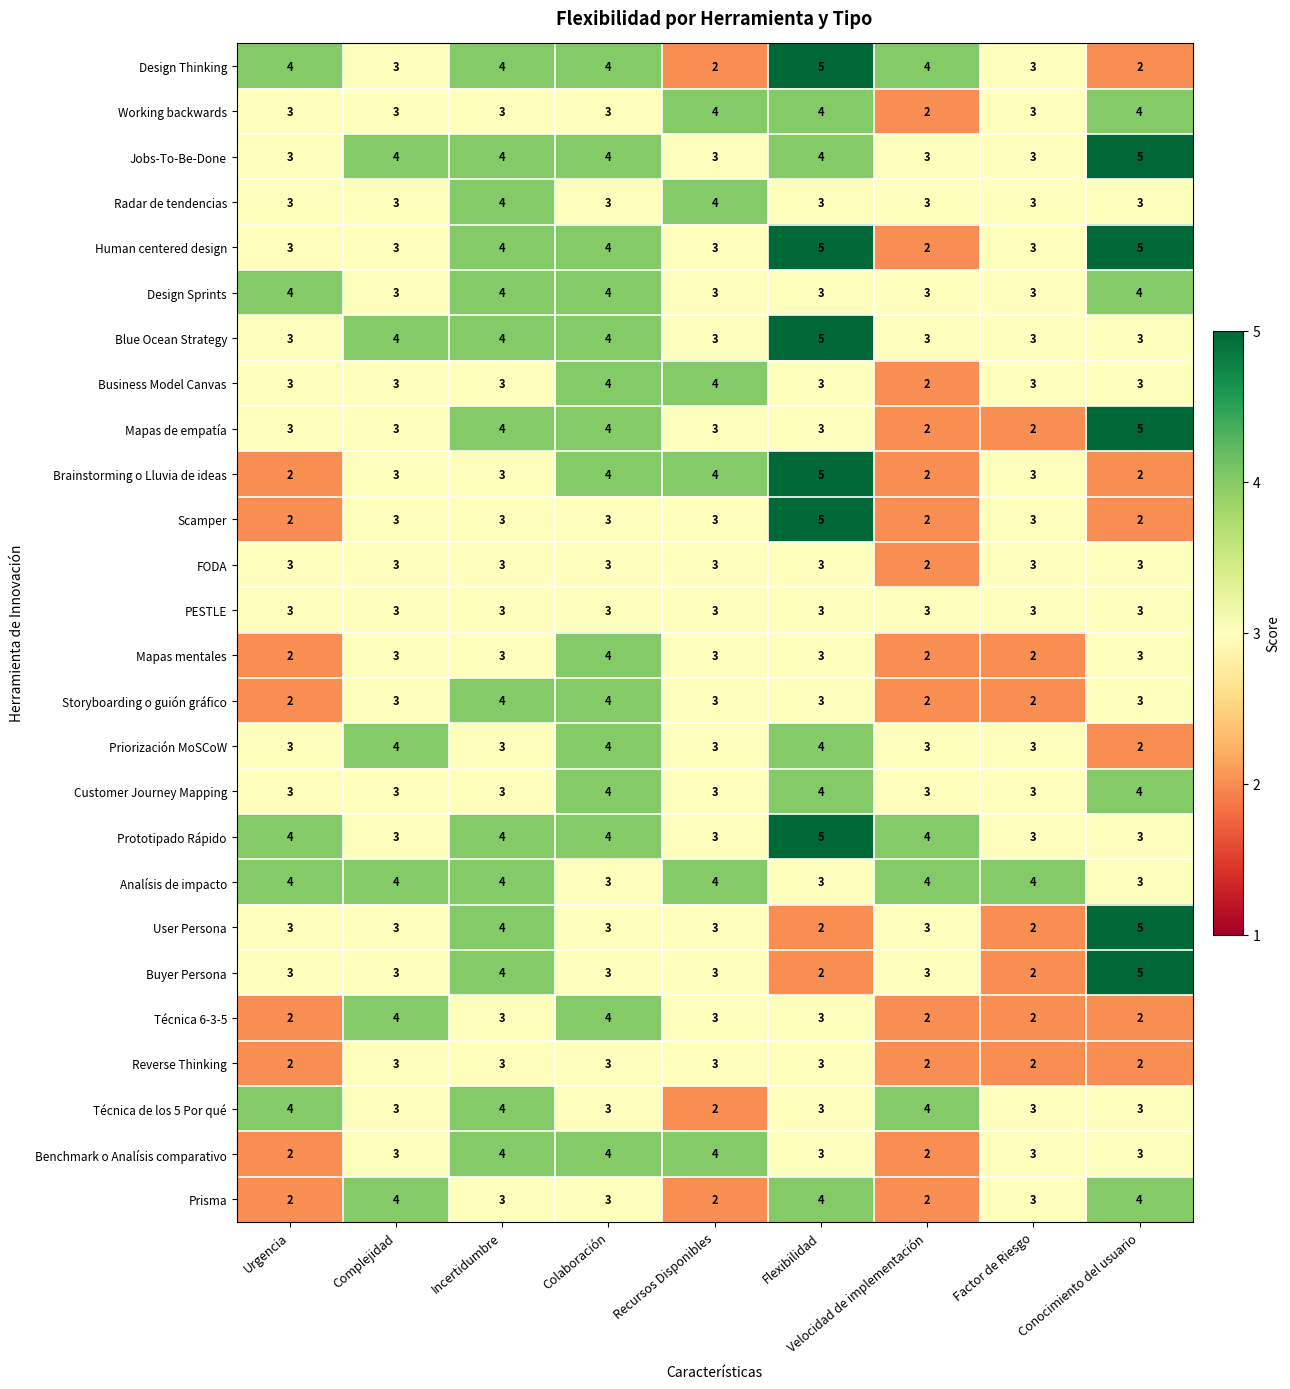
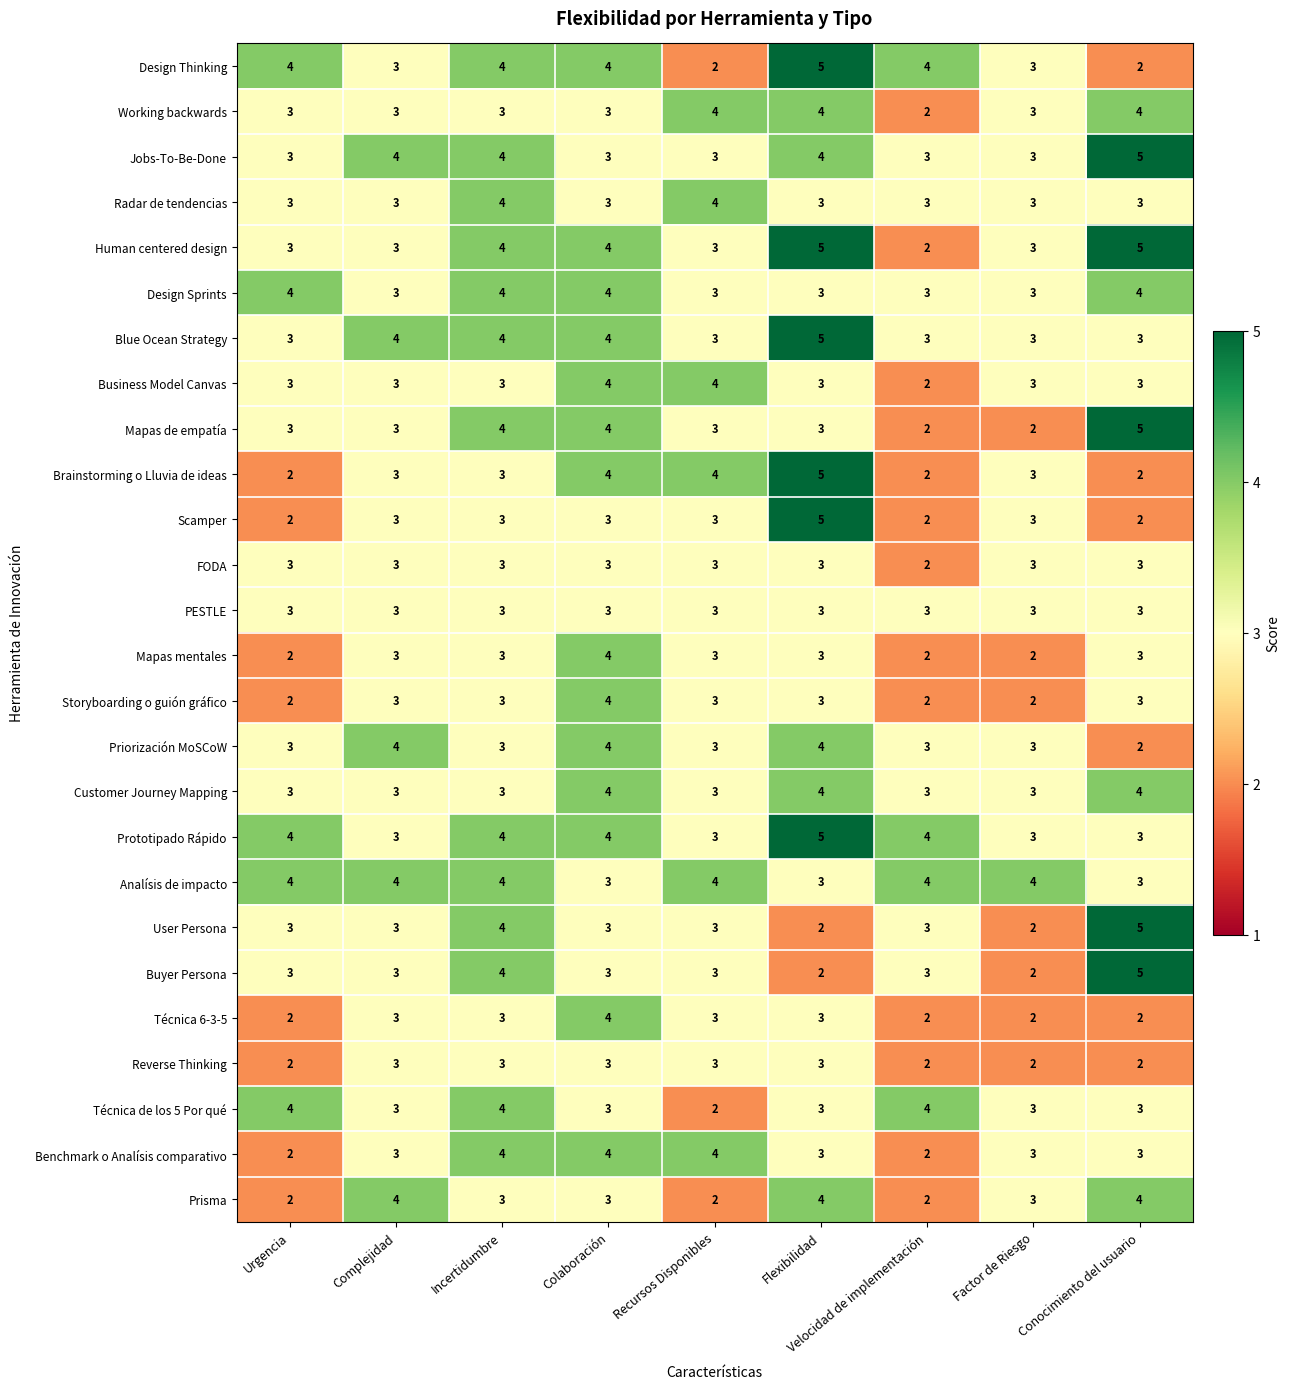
  {
    "Jobs-To-Be-Done": {
      "Urgencia": 3,
      "Complejidad": 4,
      "Incertidumbre": 4,
-     "Colaboración": 4,
+     "Colaboración": 3,
      "Recursos Disponibles": 3,
      "Flexibilidad": 4,
      "Velocidad de implementación": 3,
      "Factor de Riesgo": 3,
      "Conocimiento del usuario": 5
    },
    "Storyboarding o guión gráfico": {
      "Urgencia": 2,
      "Complejidad": 3,
-     "Incertidumbre": 4,
+     "Incertidumbre": 3,
      "Colaboración": 4,
      "Recursos Disponibles": 3,
      "Flexibilidad": 3,
      "Velocidad de implementación": 2,
      "Factor de Riesgo": 2,
      "Conocimiento del usuario": 3
    },
    "Técnica 6-3-5": {
      "Urgencia": 2,
-     "Complejidad": 4,
+     "Complejidad": 3,
      "Incertidumbre": 3,
      "Colaboración": 4,
      "Recursos Disponibles": 3,
      "Flexibilidad": 3,
      "Velocidad de implementación": 2,
      "Factor de Riesgo": 2,
      "Conocimiento del usuario": 2
    }
  }
